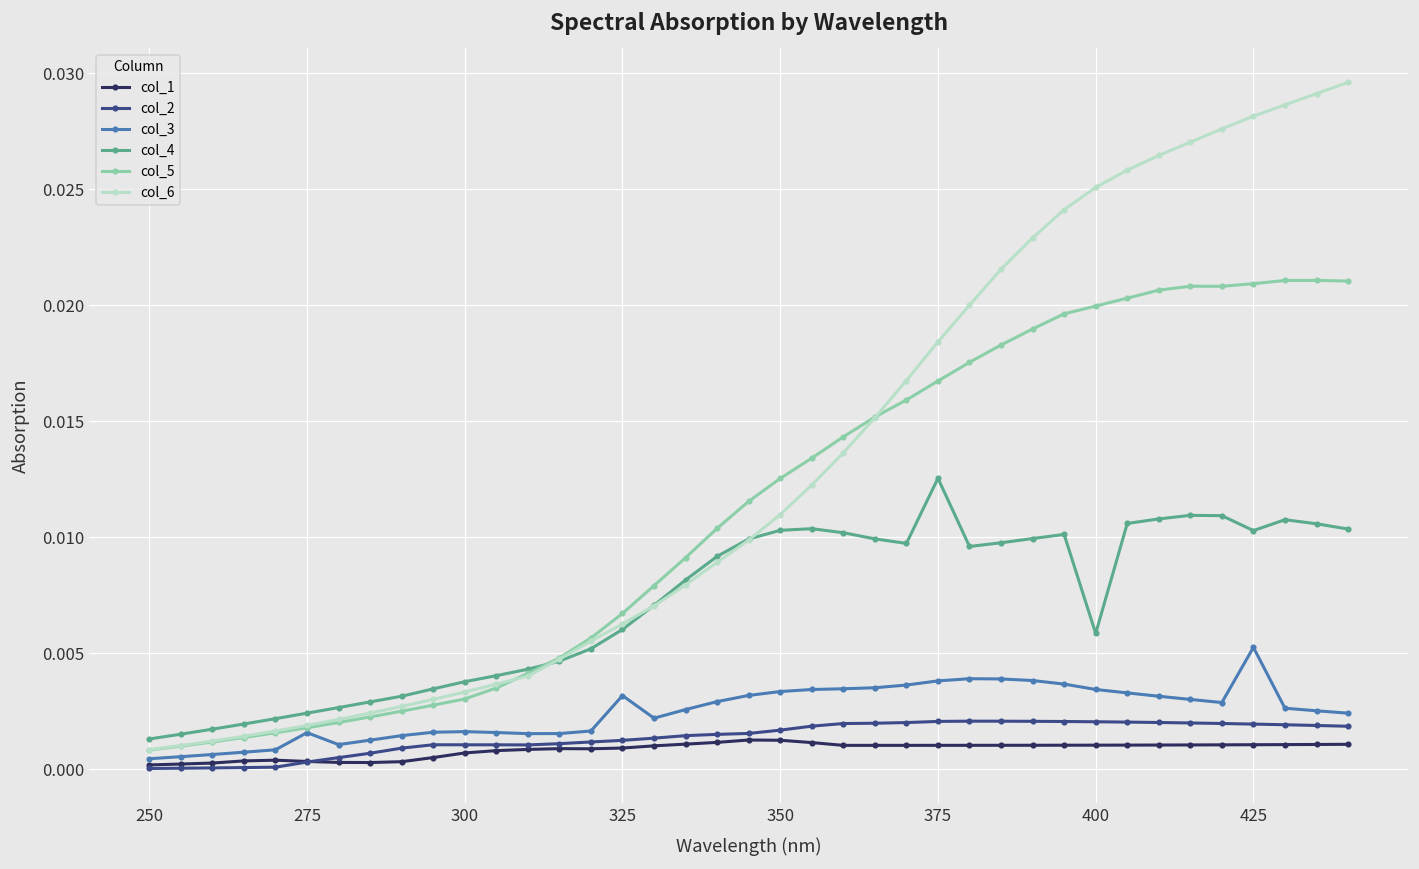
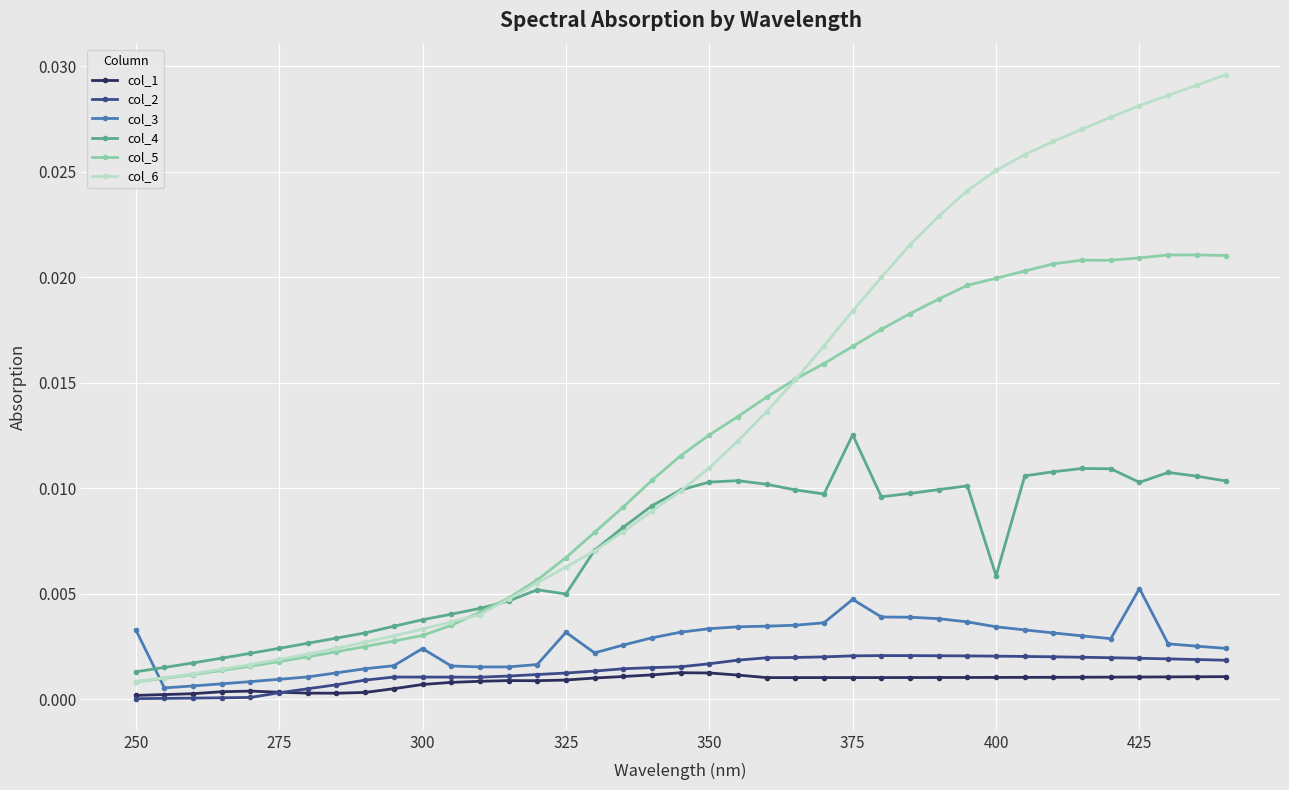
  {
    "col_3": {
-     "250": 0.0005,
-     "275": 0.0016,
-     "300": 0.0016,
+     "250": 0.0033,
+     "275": 0.0010,
+     "300": 0.0024,
      "325": 0.0032,
      "350": 0.0034,
-     "375": 0.0038,
+     "375": 0.0047,
      "400": 0.0034,
      "425": 0.0053
    },
    "col_4": {
      "250": 0.0013,
      "275": 0.0024,
      "300": 0.0038,
-     "325": 0.0060,
+     "325": 0.0050,
      "350": 0.0103,
      "375": 0.0125,
      "400": 0.0059,
      "425": 0.0103
    }
  }
